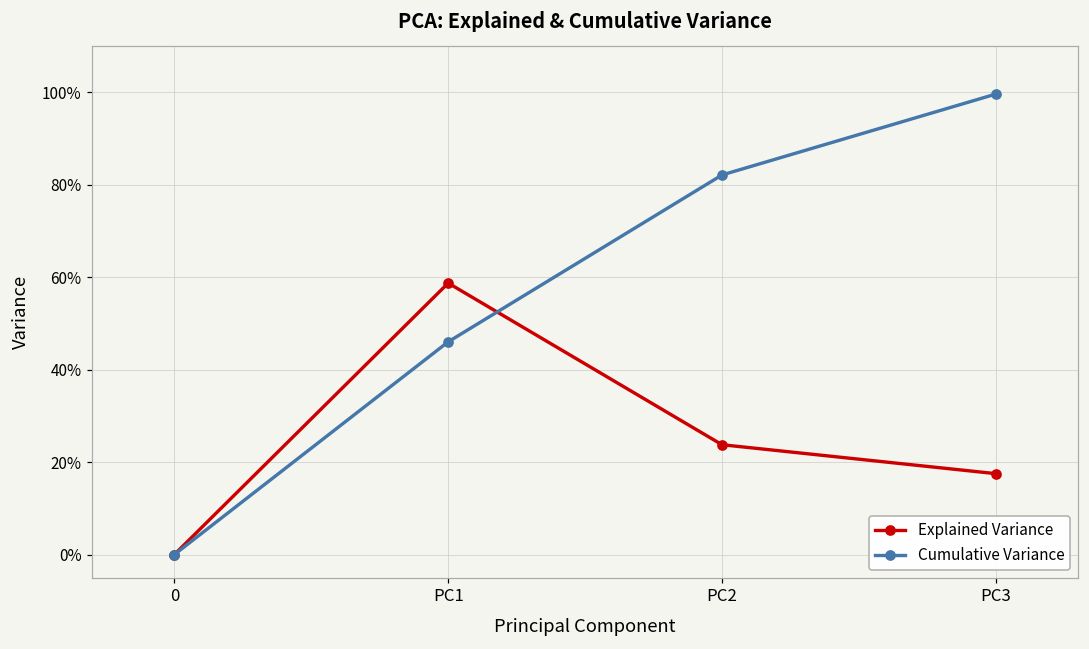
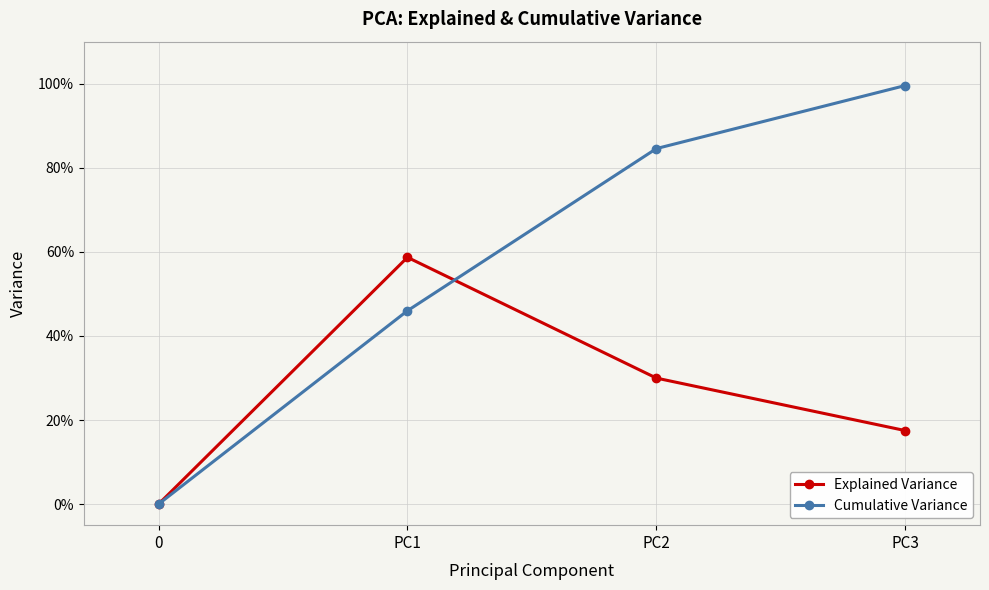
  {
    "Explained Variance": {
      "PC1": "59%",
-     "PC2": "24%",
+     "PC2": "30%",
      "PC3": "17%"
    },
    "Cumulative Variance": {
      "PC1": "46%",
-     "PC2": "82%",
+     "PC2": "85%",
      "PC3": "100%"
    }
  }
